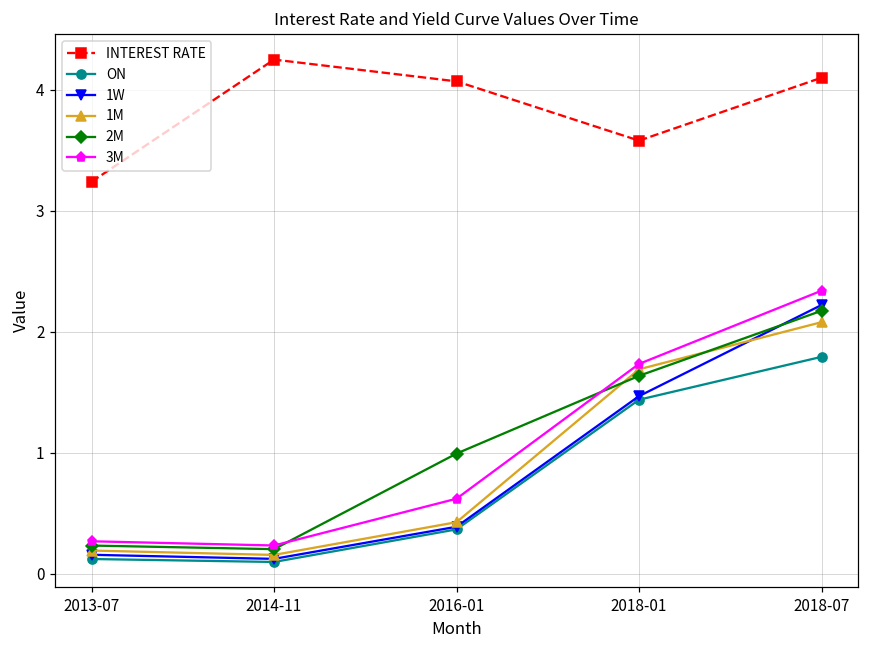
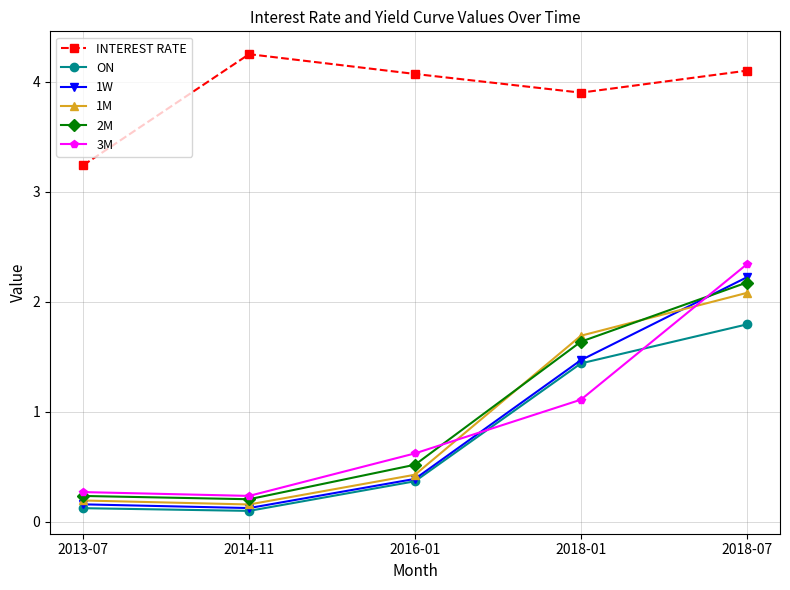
  {
    "INTEREST RATE": {
      "2013-07": 3.24,
      "2014-11": 4.25,
      "2016-01": 4.07,
-     "2018-01": 3.58,
+     "2018-01": 3.90,
      "2018-07": 4.10
    },
    "ON": {
      "2013-07": 0.12,
      "2014-11": 0.10,
      "2018-01": 1.44,
      "2018-07": 1.79
    },
    "1W": {
      "2013-07": 0.16,
      "2014-11": 0.12,
      "2018-01": 1.47,
      "2018-07": 2.22
    },
    "1M": {
      "2013-07": 0.19,
      "2014-11": 0.15,
      "2016-01": 0.43,
      "2018-01": 1.69,
      "2018-07": 2.08
    },
    "2M": {
      "2013-07": 0.23,
      "2014-11": 0.20,
-     "2016-01": 0.99,
+     "2016-01": 0.52,
      "2018-01": 1.64,
      "2018-07": 2.17
    },
    "3M": {
      "2013-07": 0.27,
      "2014-11": 0.23,
      "2016-01": 0.62,
-     "2018-01": 1.73,
+     "2018-01": 1.11,
      "2018-07": 2.34
    }
  }
